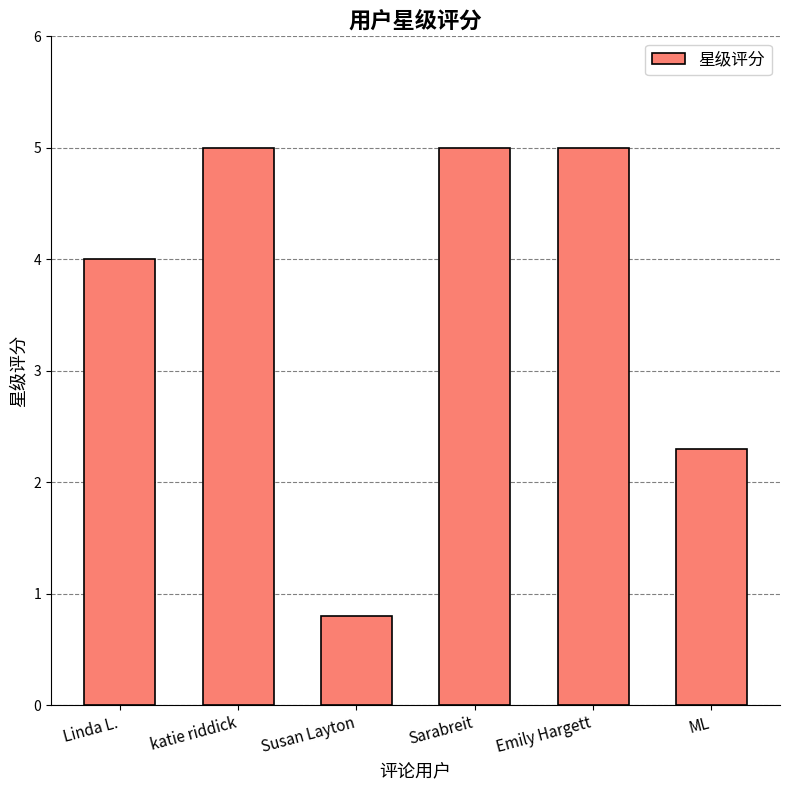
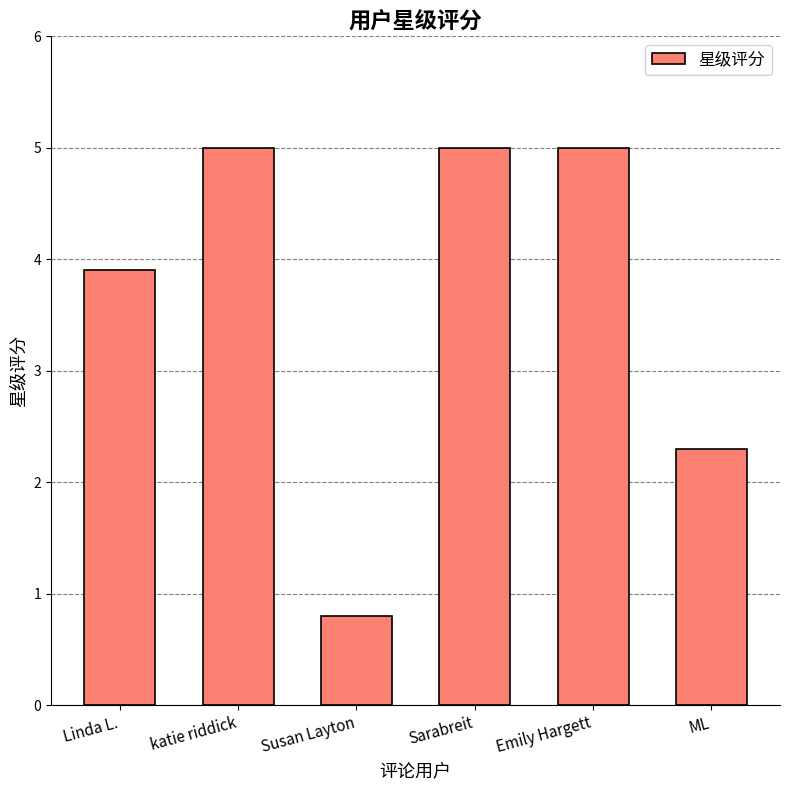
  {
-   "Linda L.": 4.0,
+   "Linda L.": 3.9,
    "katie riddick": 5.0,
    "Susan Layton": 0.8,
    "Sarabreit": 5.0,
    "Emily Hargett": 5.0,
    "ML": 2.3
  }
